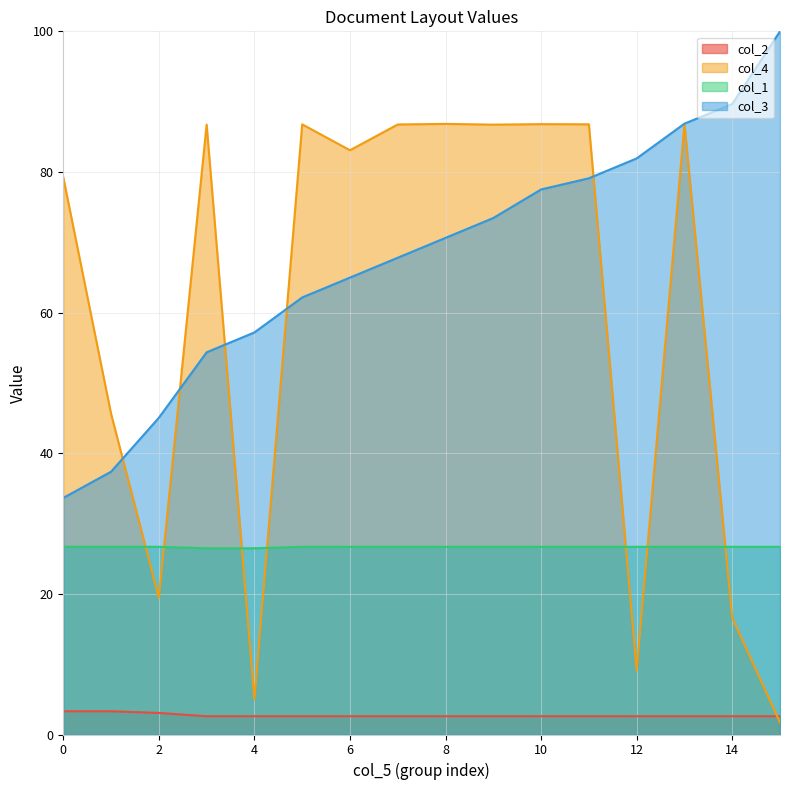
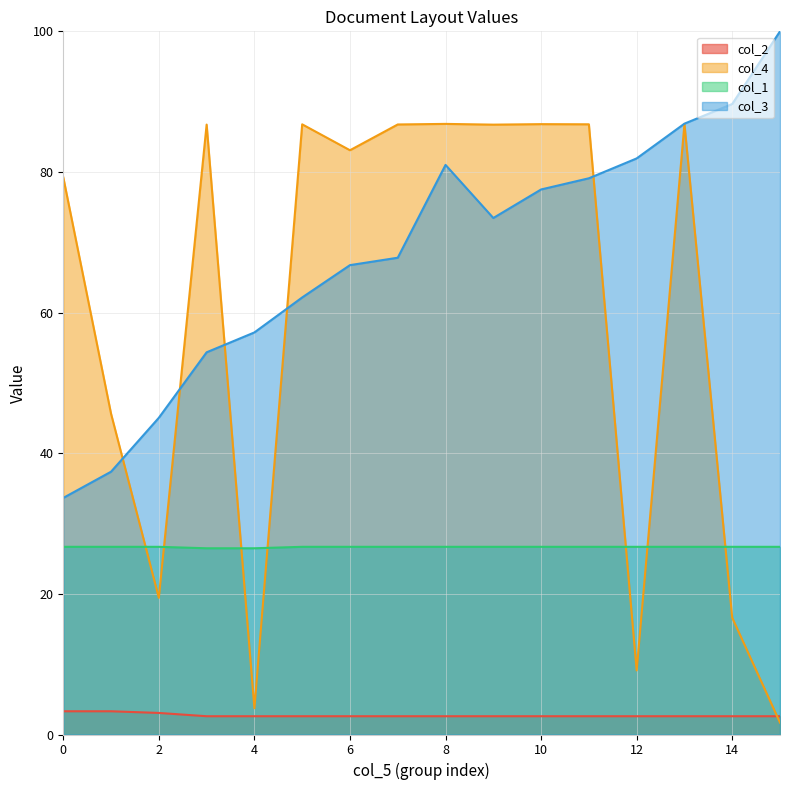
  {
    "col_2": {
      "0": 3,
      "2": 3,
      "4": 3,
      "6": 3,
      "8": 3,
      "10": 3,
      "12": 3,
      "14": 3
    },
    "col_4": {
      "0": 79,
      "2": 19,
-     "4": 5,
+     "4": 4,
      "6": 83,
      "8": 87,
      "10": 87,
      "12": 9,
      "14": 17
    },
    "col_1": {
      "0": 27,
      "2": 27,
      "4": 26,
      "6": 27,
      "8": 27,
      "10": 27,
      "12": 27,
      "14": 27
    },
    "col_3": {
      "0": 34,
      "2": 45,
      "4": 57,
-     "6": 65,
-     "8": 71,
+     "6": 67,
+     "8": 81,
      "10": 78,
      "12": 82
    }
  }
